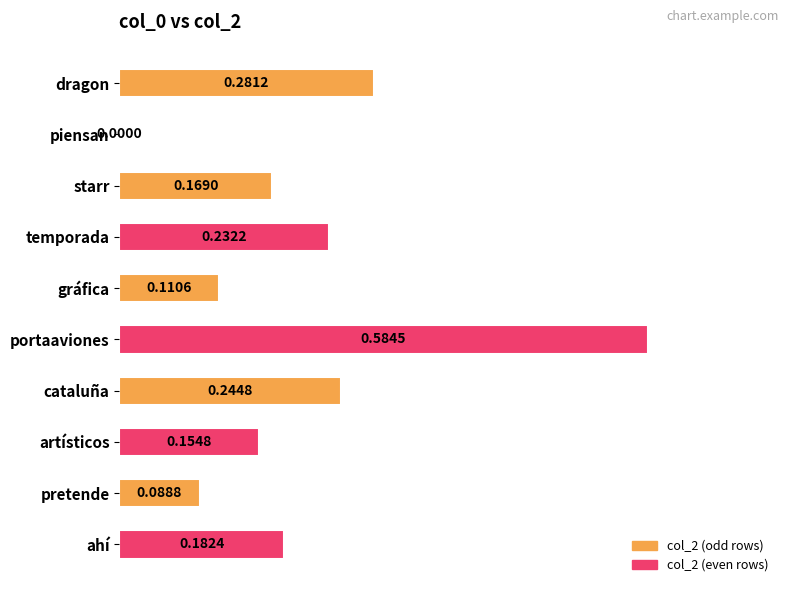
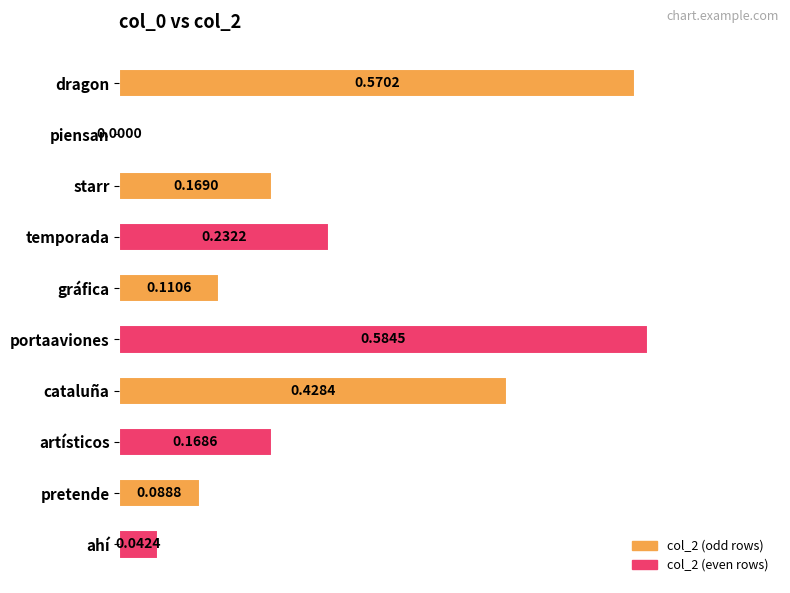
  {
-   "dragon": 0.2812,
+   "dragon": 0.5702,
    "piensan": 0.0000,
    "starr": 0.1690,
    "temporada": 0.2322,
    "gráfica": 0.1106,
    "portaaviones": 0.5845,
-   "cataluña": 0.2448,
-   "artísticos": 0.1548,
+   "cataluña": 0.4284,
+   "artísticos": 0.1686,
    "pretende": 0.0888,
-   "ahí": 0.1824
+   "ahí": 0.0424
  }
